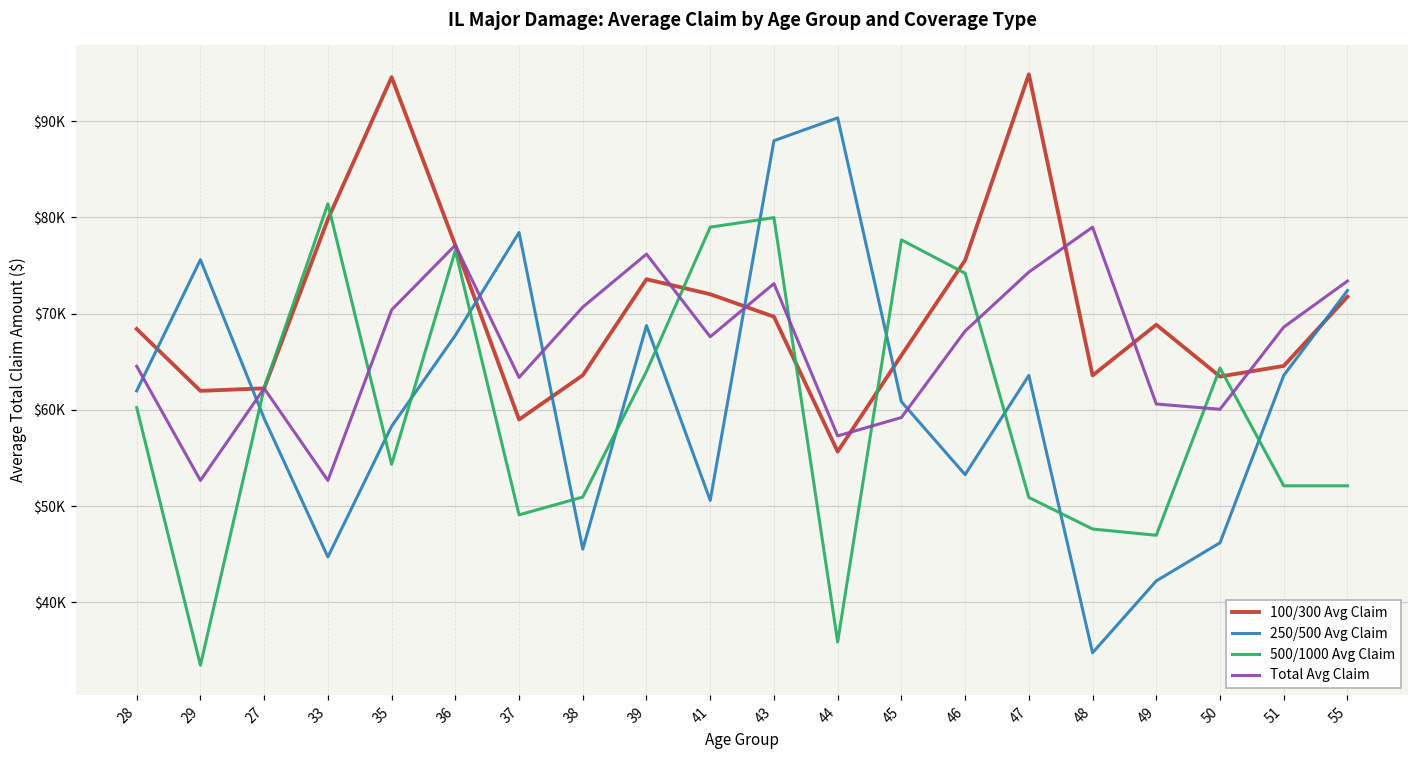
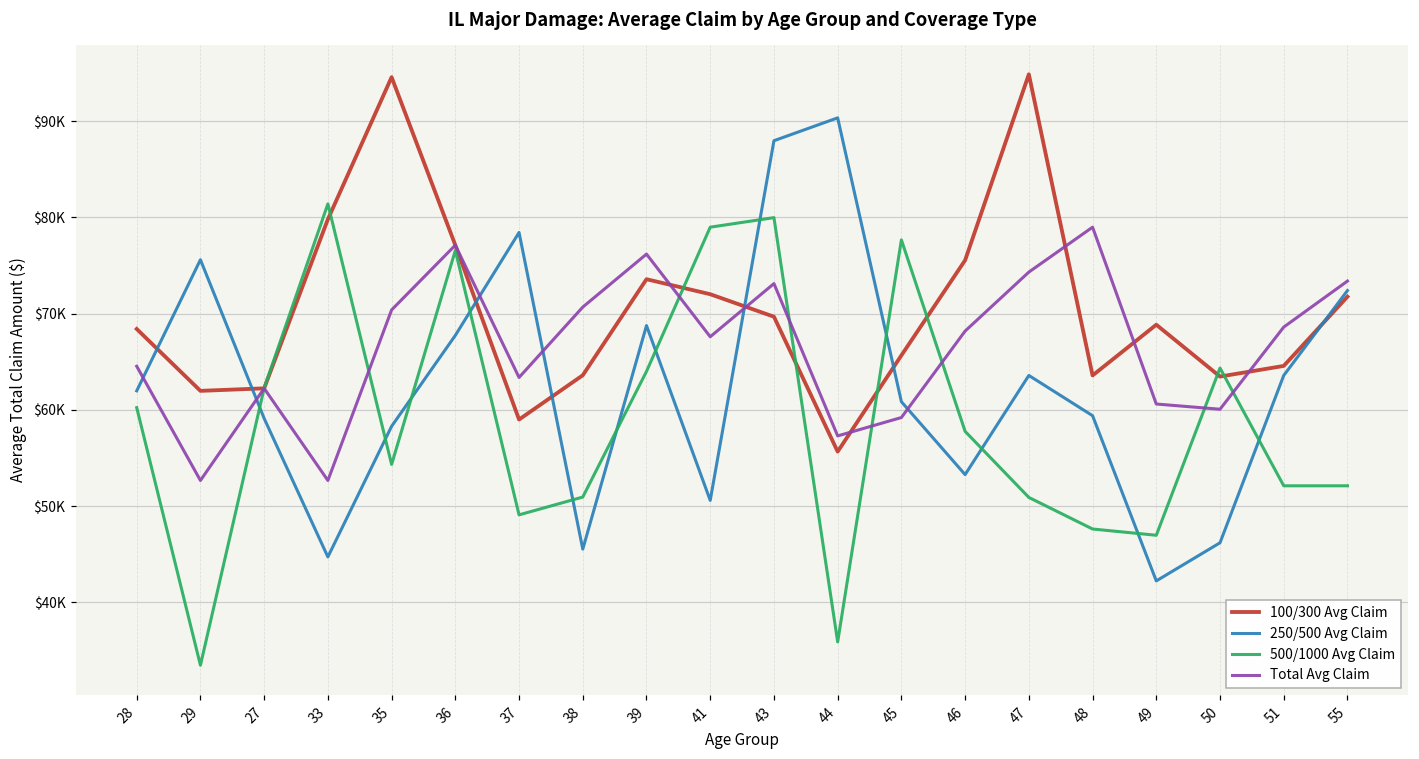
  {
    "100/300 Avg Claim": {
      "28": "$68000",
      "29": "$62000",
      "33": "$80000",
      "35": "$95000",
      "37": "$59000",
      "38": "$64000",
      "39": "$74000",
      "41": "$72000",
      "43": "$70000",
      "44": "$56000",
      "45": "$66000",
      "46": "$76000",
      "47": "$95000",
      "48": "$64000",
      "49": "$69000",
      "50": "$63000",
      "51": "$65000",
      "55": "$72000"
    },
    "250/500 Avg Claim": {
      "28": "$62000",
      "29": "$76000",
      "27": "$59000",
      "33": "$45000",
      "35": "$58000",
      "36": "$68000",
      "37": "$78000",
      "38": "$46000",
      "39": "$69000",
      "41": "$51000",
      "43": "$88000",
      "44": "$90000",
      "45": "$61000",
      "46": "$53000",
      "47": "$64000",
-     "48": "$35000",
+     "48": "$59000",
      "49": "$42000",
      "50": "$46000",
      "51": "$64000",
      "55": "$72000"
    },
    "500/1000 Avg Claim": {
      "28": "$60000",
      "29": "$33000",
      "33": "$81000",
      "35": "$54000",
      "36": "$77000",
      "37": "$49000",
      "38": "$51000",
      "39": "$64000",
      "41": "$79000",
      "43": "$80000",
      "44": "$36000",
      "45": "$78000",
-     "46": "$74000",
+     "46": "$58000",
      "47": "$51000",
      "48": "$48000",
      "49": "$47000",
      "50": "$64000",
      "51": "$52000",
      "55": "$52000"
    },
    "Total Avg Claim": {
      "28": "$65000",
      "29": "$53000",
      "33": "$53000",
      "35": "$70000",
      "37": "$63000",
      "38": "$71000",
      "39": "$76000",
      "41": "$68000",
      "43": "$73000",
      "44": "$57000",
      "45": "$59000",
      "46": "$68000",
      "47": "$74000",
      "48": "$79000",
      "49": "$61000",
      "50": "$60000",
      "51": "$69000",
      "55": "$73000"
    }
  }
